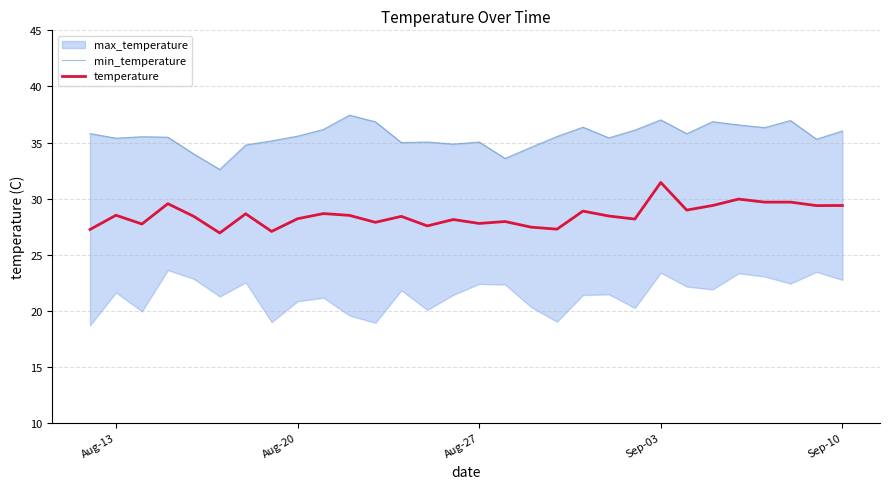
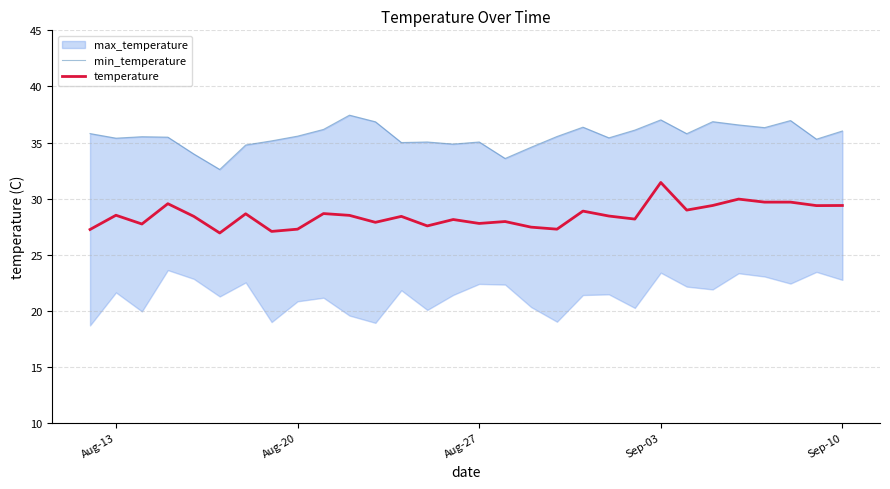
  {
    "max_temperature": {
      "Aug-13": 35.4,
      "Aug-20": 35.6,
      "Aug-27": 35.1,
      "Sep-03": 37.0,
      "Sep-10": 36.0
    },
    "temperature": {
      "Aug-13": 28.5,
-     "Aug-20": 28.2,
+     "Aug-20": 27.3,
      "Aug-27": 27.8,
      "Sep-03": 31.4,
      "Sep-10": 29.4
    }
  }
